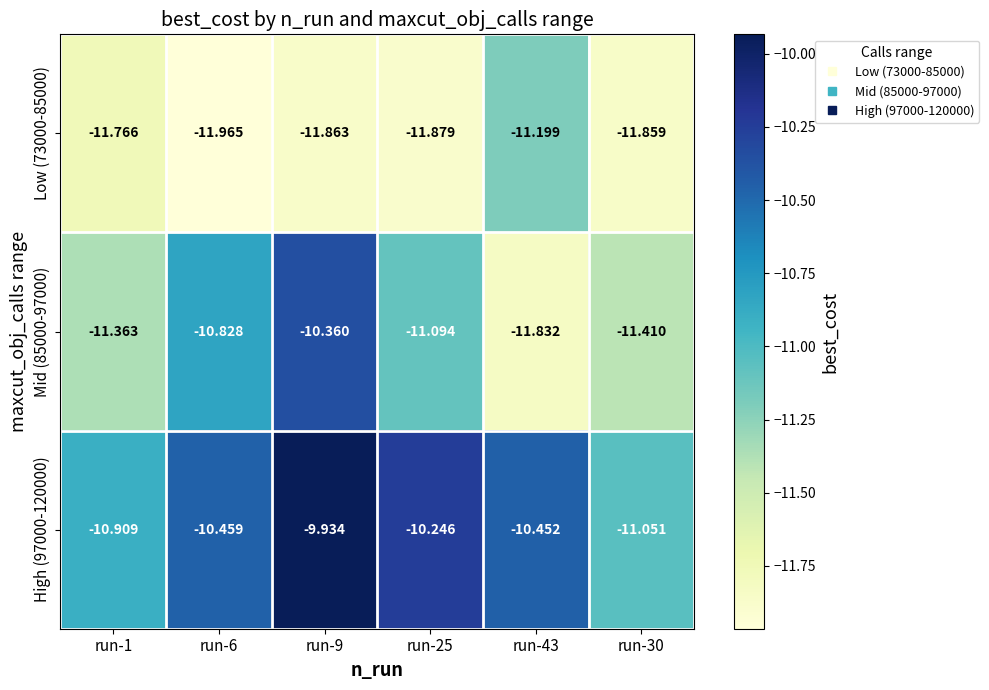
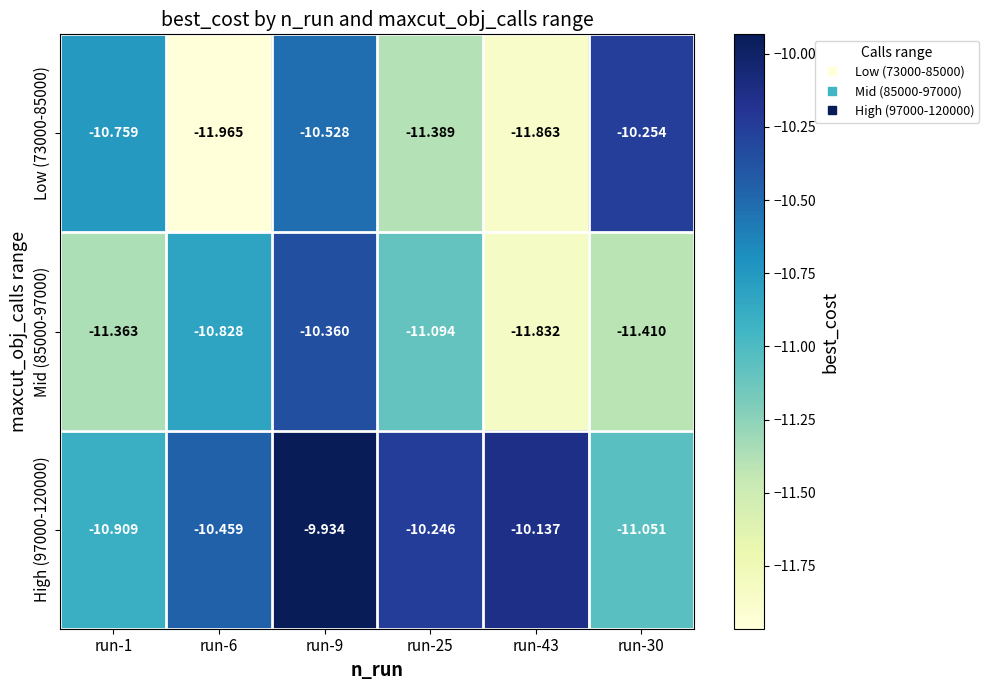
  {
    "Low (73000-85000)": {
-     "run-1": -11.766,
+     "run-1": -10.759,
      "run-6": -11.965,
-     "run-9": -11.863,
-     "run-25": -11.879,
-     "run-43": -11.199,
-     "run-30": -11.859
+     "run-9": -10.528,
+     "run-25": -11.389,
+     "run-43": -11.863,
+     "run-30": -10.254
    },
    "Mid (85000-97000)": {
      "run-1": -11.363,
      "run-6": -10.828,
      "run-9": -10.360,
      "run-25": -11.094,
      "run-43": -11.832,
      "run-30": -11.410
    },
    "High (97000-120000)": {
      "run-1": -10.909,
      "run-6": -10.459,
      "run-9": -9.934,
      "run-25": -10.246,
-     "run-43": -10.452,
+     "run-43": -10.137,
      "run-30": -11.051
    }
  }
